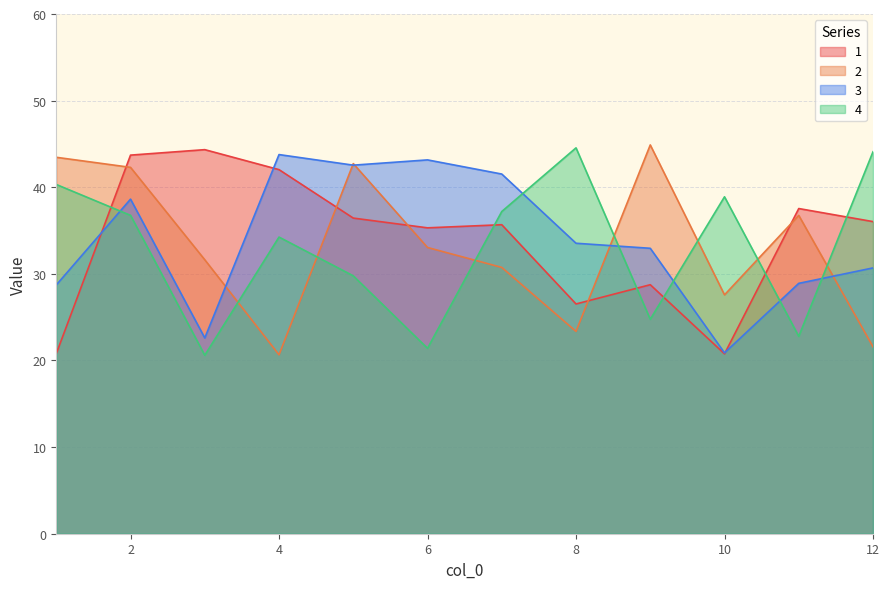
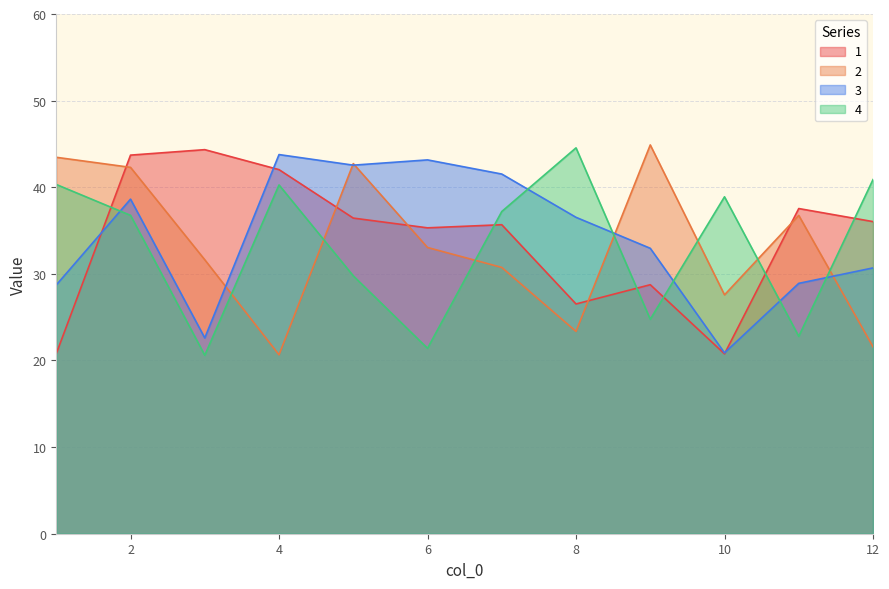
  {
    "3": {
      "2": 39,
      "4": 44,
      "6": 43,
-     "8": 34,
+     "8": 37,
      "12": 31
    },
    "4": {
      "2": 37,
-     "4": 34,
+     "4": 40,
      "6": 21,
      "8": 45,
      "10": 39,
-     "12": 44
+     "12": 41
    }
  }
